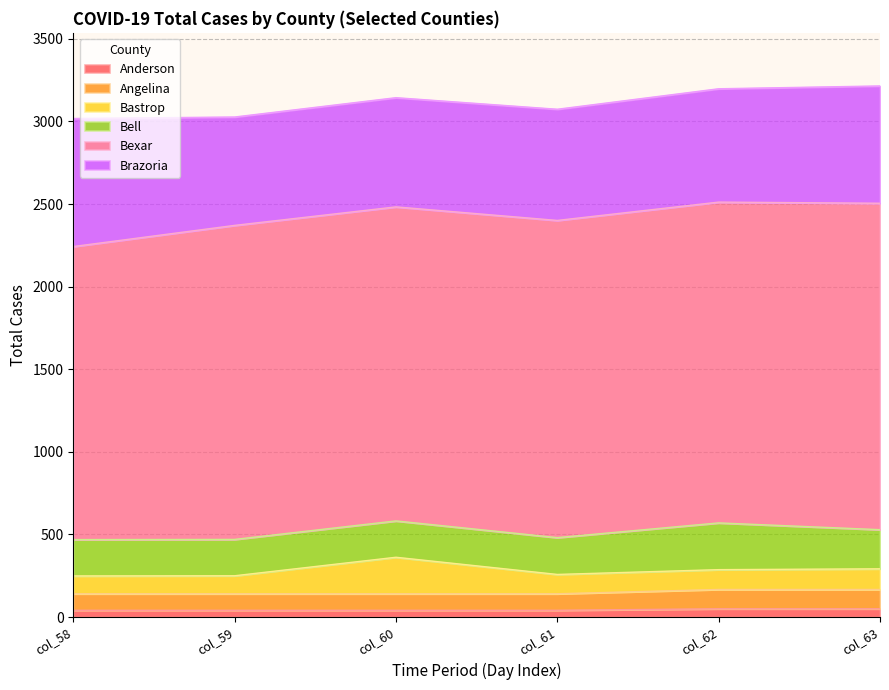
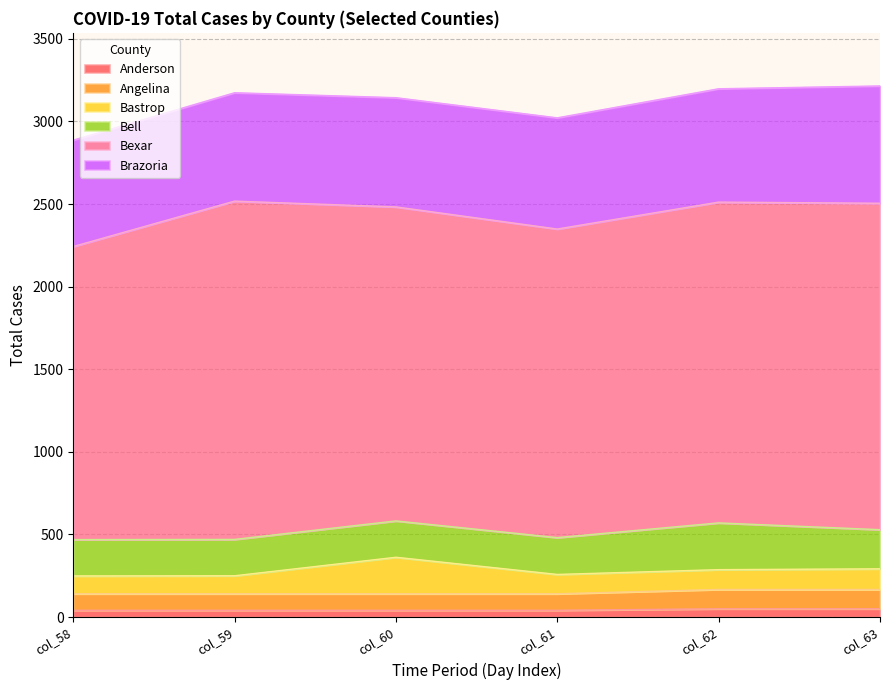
  {
    "Anderson": {
      "col_58": 40,
      "col_59": 40,
      "col_60": 40,
      "col_61": 40,
      "col_62": 50,
      "col_63": 50
    },
    "Angelina": {
      "col_58": 100,
      "col_59": 100,
      "col_60": 100,
      "col_61": 100,
      "col_62": 120,
      "col_63": 120
    },
    "Bastrop": {
      "col_58": 110,
      "col_59": 110,
      "col_60": 220,
      "col_61": 120,
      "col_62": 120,
      "col_63": 130
    },
    "Bell": {
      "col_58": 220,
      "col_59": 220,
      "col_60": 220,
      "col_61": 220,
      "col_62": 280,
      "col_63": 240
    },
    "Bexar": {
      "col_58": 1770,
-     "col_59": 1900,
+     "col_59": 2050,
      "col_60": 1900,
-     "col_61": 1920,
+     "col_61": 1870,
      "col_62": 1940,
      "col_63": 1980
    },
    "Brazoria": {
-     "col_58": 780,
+     "col_58": 640,
      "col_59": 660,
      "col_60": 660,
      "col_61": 670,
      "col_62": 690,
      "col_63": 710
    }
  }
